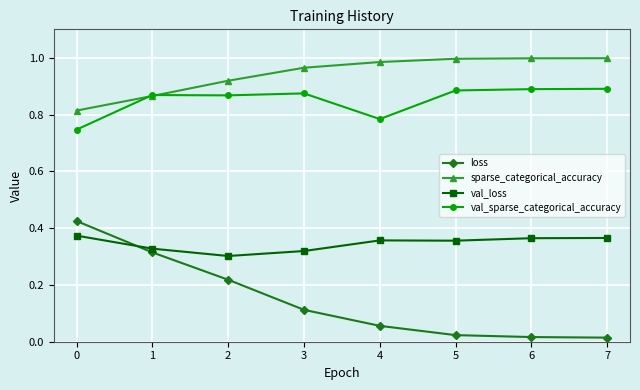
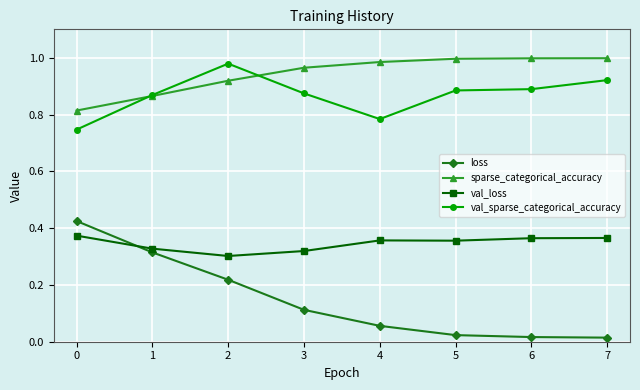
  {
    "val_sparse_categorical_accuracy": {
      "0": 0.75,
-     "2": 0.87,
+     "2": 0.98,
      "3": 0.87,
      "4": 0.78,
      "5": 0.88,
      "6": 0.89,
-     "7": 0.89
+     "7": 0.92
    }
  }
